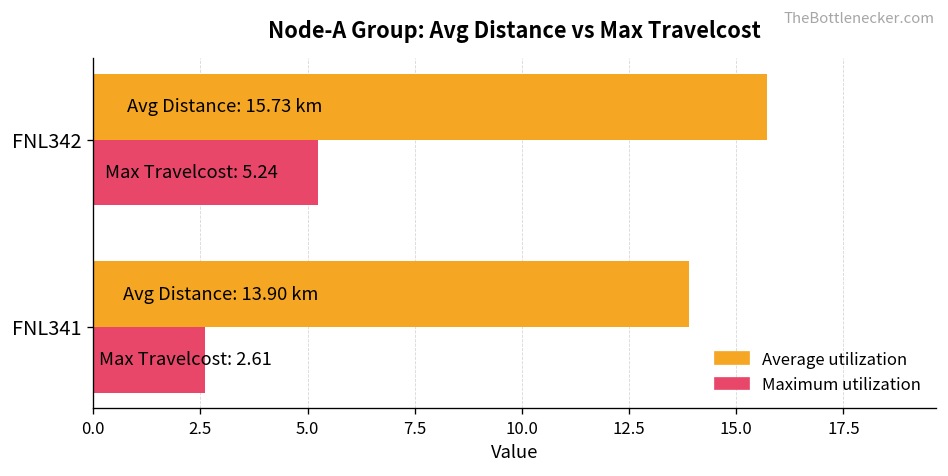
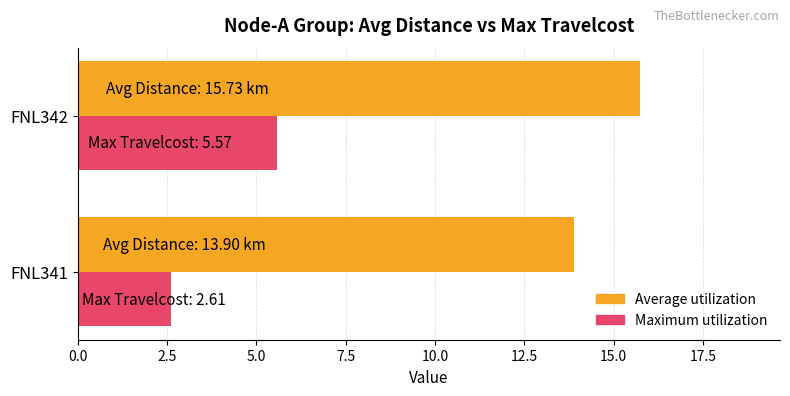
  {
    "Maximum utilization": {
-     "FNL342": 5.24,
+     "FNL342": 5.57,
      "FNL341": 2.61
    },
    "Average utilization": {
      "FNL342": 15.73,
      "FNL341": 13.90
    }
  }
